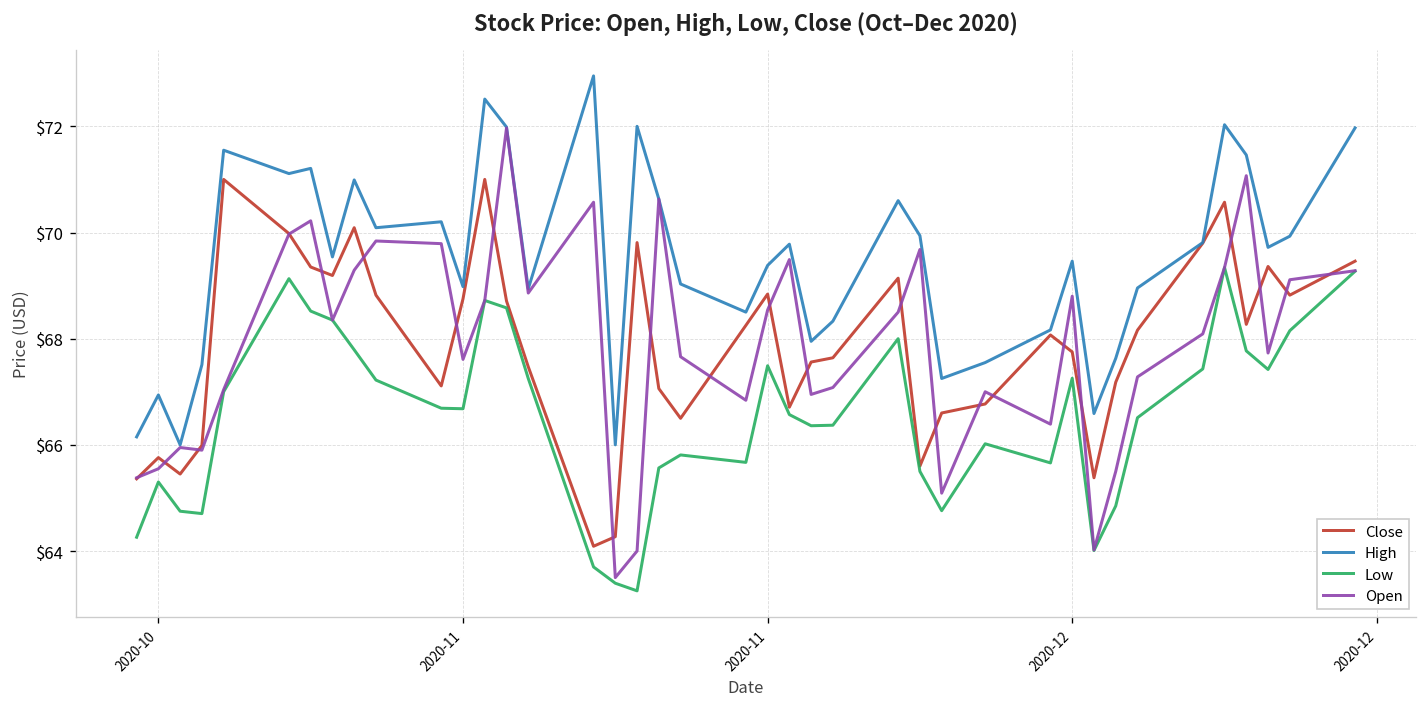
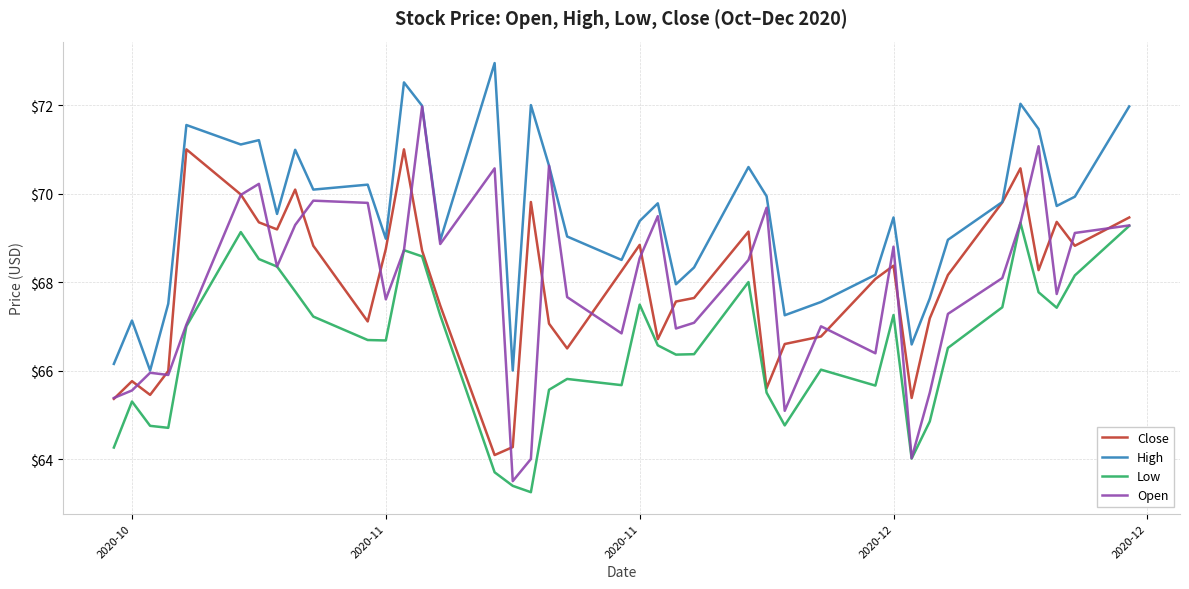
  {
    "Close": {
      "2020-10": "$65.8",
-     "2020-12": "$67.8"
+     "2020-12": "$68.4"
    },
    "High": {
-     "2020-10": "$66.9",
+     "2020-10": "$67.1",
      "2020-12": "$69.5"
    },
    "Low": {
      "2020-10": "$65.3",
      "2020-12": "$67.3"
    },
    "Open": {
      "2020-10": "$65.6",
      "2020-12": "$68.8"
    }
  }
